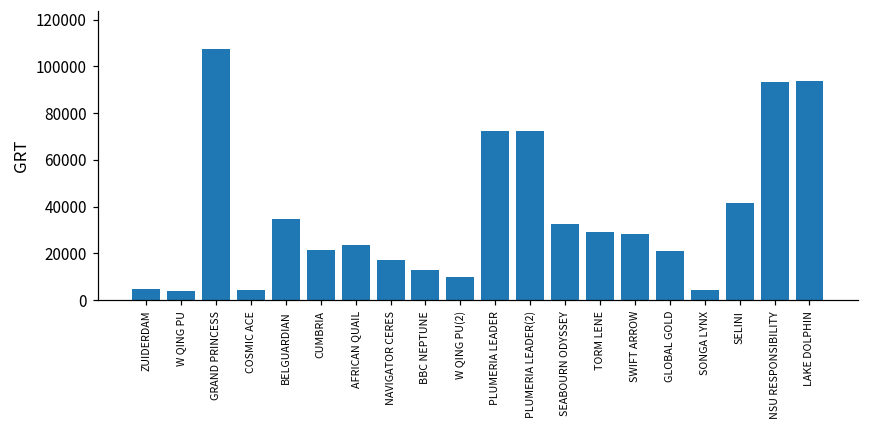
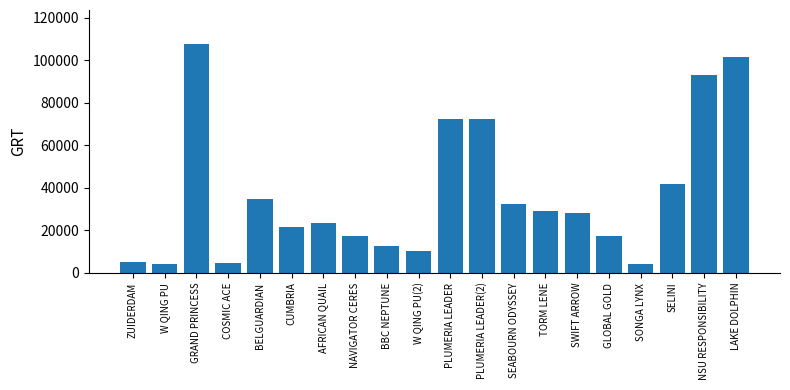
  {
    "ZUIDERDAM": 5000,
    "W QING PU": 4000,
    "GRAND PRINCESS": 108000,
    "COSMIC ACE": 4000,
    "BELGUARDIAN": 35000,
    "CUMBRIA": 21000,
    "AFRICAN QUAIL": 23000,
    "NAVIGATOR CERES": 17000,
    "BBC NEPTUNE": 13000,
    "W QING PU(2)": 10000,
    "PLUMERIA LEADER": 72000,
    "PLUMERIA LEADER(2)": 72000,
    "SEABOURN ODYSSEY": 32000,
    "TORM LENE": 29000,
    "SWIFT ARROW": 28000,
-   "GLOBAL GOLD": 21000,
+   "GLOBAL GOLD": 17000,
    "SONGA LYNX": 4000,
    "SELINI": 42000,
    "NSU RESPONSIBILITY": 93000,
-   "LAKE DOLPHIN": 94000
+   "LAKE DOLPHIN": 102000
  }
